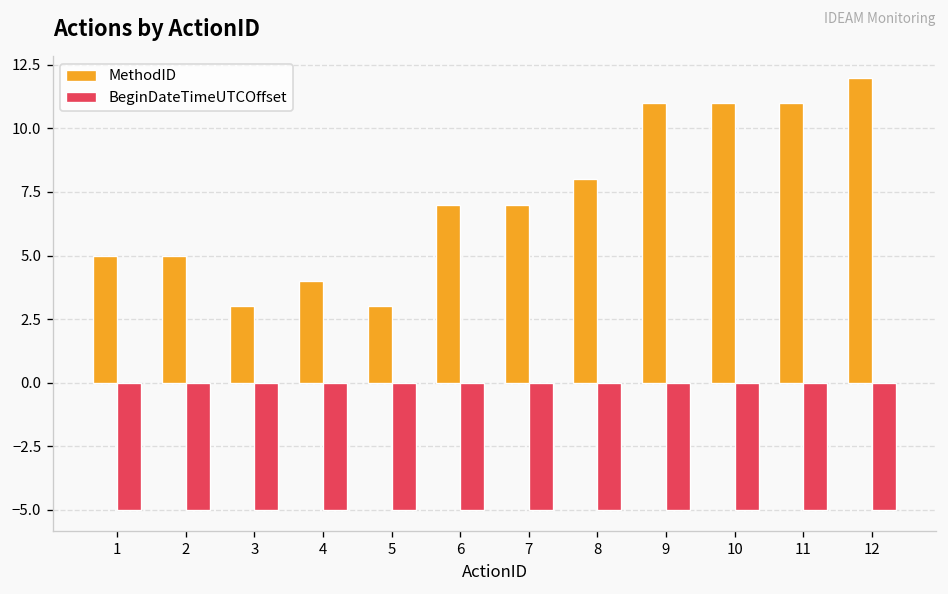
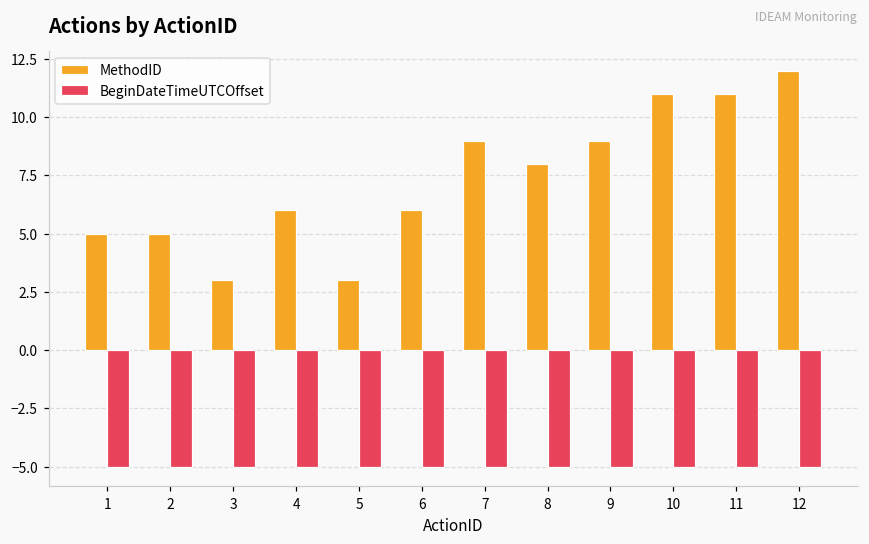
  {
    "MethodID": {
      "1": 5,
      "2": 5,
      "3": 3,
-     "4": 4,
+     "4": 6,
      "5": 3,
-     "6": 7,
-     "7": 7,
+     "6": 6,
+     "7": 9,
      "8": 8,
-     "9": 11,
+     "9": 9,
      "10": 11,
      "11": 11,
      "12": 12
    },
    "BeginDateTimeUTCOffset": {
      "1": -5,
      "2": -5,
      "3": -5,
      "4": -5,
      "5": -5,
      "6": -5,
      "7": -5,
      "8": -5,
      "9": -5,
      "10": -5,
      "11": -5,
      "12": -5
    }
  }
